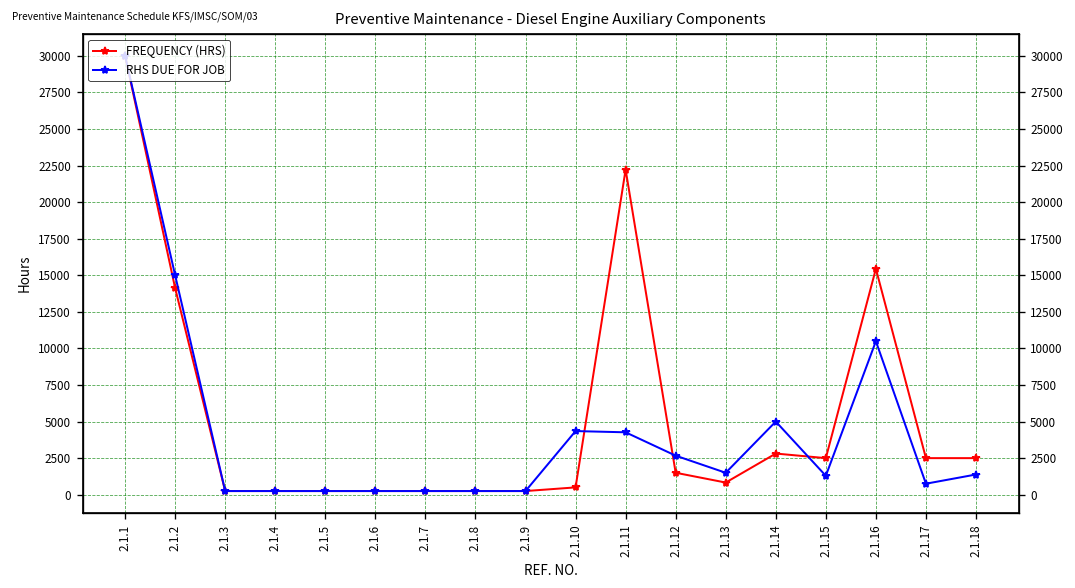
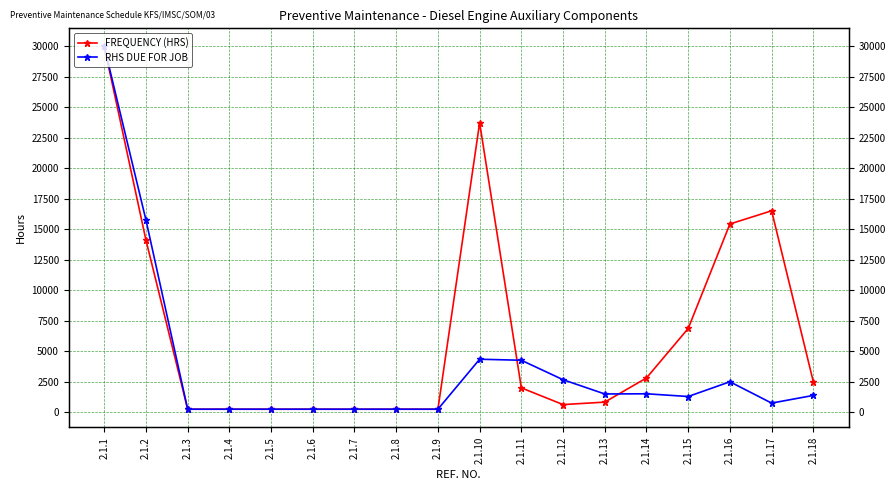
  {
    "FREQUENCY (HRS)": {
      "2.1.2": 14100,
-     "2.1.10": 500,
-     "2.1.11": 22200,
-     "2.1.12": 1500,
+     "2.1.10": 23700,
+     "2.1.11": 2000,
+     "2.1.12": 600,
      "2.1.13": 800,
      "2.1.14": 2800,
-     "2.1.15": 2500,
+     "2.1.15": 6900,
      "2.1.16": 15400,
-     "2.1.17": 2500,
+     "2.1.17": 16500,
      "2.1.18": 2500
    },
    "RHS DUE FOR JOB": {
-     "2.1.2": 15000,
+     "2.1.2": 15800,
      "2.1.10": 4300,
      "2.1.11": 4300,
      "2.1.12": 2700,
      "2.1.13": 1500,
-     "2.1.14": 5000,
+     "2.1.14": 1500,
      "2.1.15": 1300,
-     "2.1.16": 10500,
+     "2.1.16": 2500,
      "2.1.17": 800,
      "2.1.18": 1400
    }
  }
